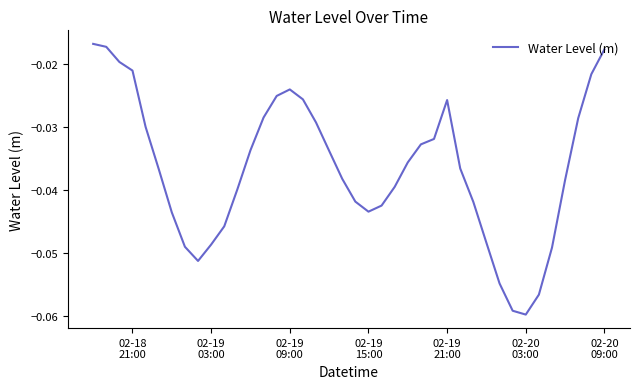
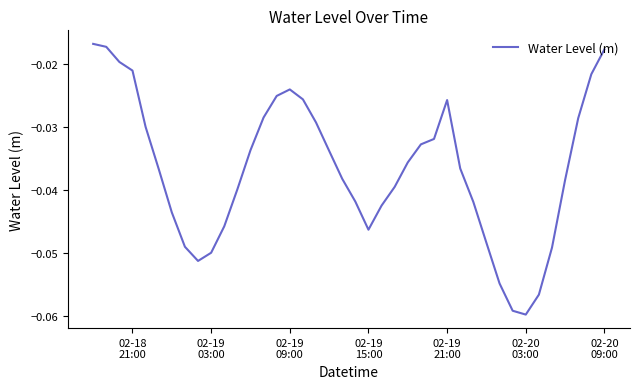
  {
    "02-18 21:00": -0.021,
-   "02-19 03:00": -0.049,
+   "02-19 03:00": -0.050,
    "02-19 09:00": -0.024,
-   "02-19 15:00": -0.044,
+   "02-19 15:00": -0.046,
    "02-19 21:00": -0.026,
    "02-20 03:00": -0.060,
    "02-20 09:00": -0.018
  }
